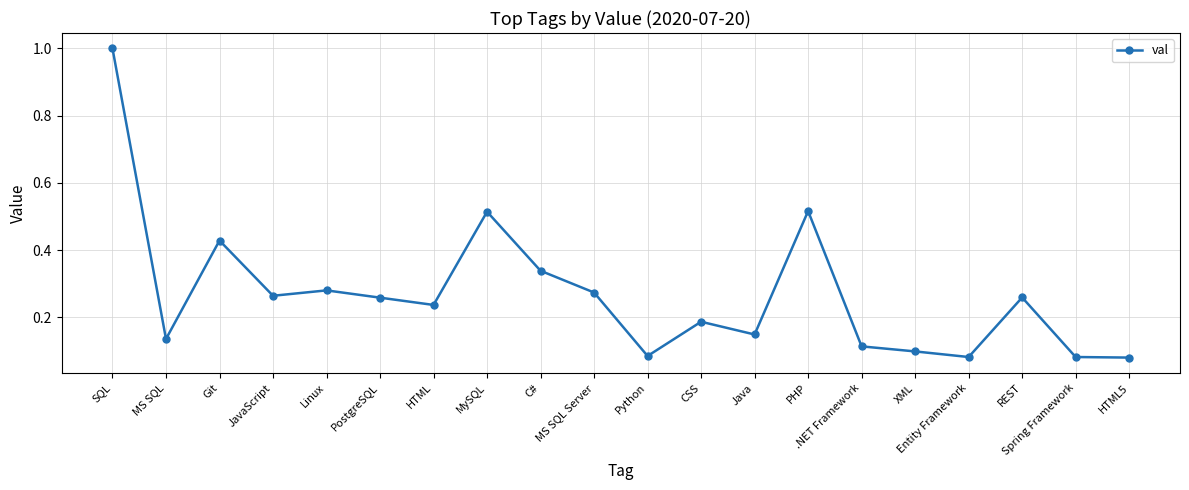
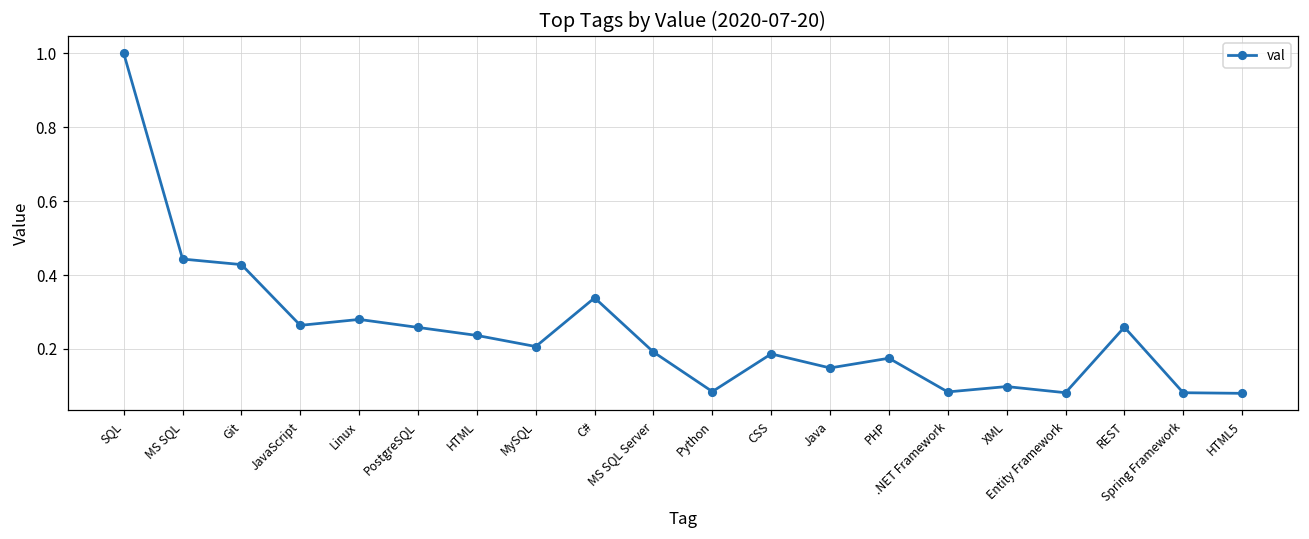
  {
    "SQL": 1.00,
-   "MS SQL": 0.14,
+   "MS SQL": 0.44,
    "Git": 0.43,
    "JavaScript": 0.26,
    "Linux": 0.28,
    "PostgreSQL": 0.26,
    "HTML": 0.24,
-   "MySQL": 0.51,
+   "MySQL": 0.21,
    "C#": 0.34,
-   "MS SQL Server": 0.27,
+   "MS SQL Server": 0.19,
    "Python": 0.08,
    "CSS": 0.19,
    "Java": 0.15,
-   "PHP": 0.52,
-   ".NET Framework": 0.11,
+   "PHP": 0.18,
+   ".NET Framework": 0.08,
    "XML": 0.10,
    "Entity Framework": 0.08,
    "REST": 0.26,
    "Spring Framework": 0.08,
    "HTML5": 0.08
  }
